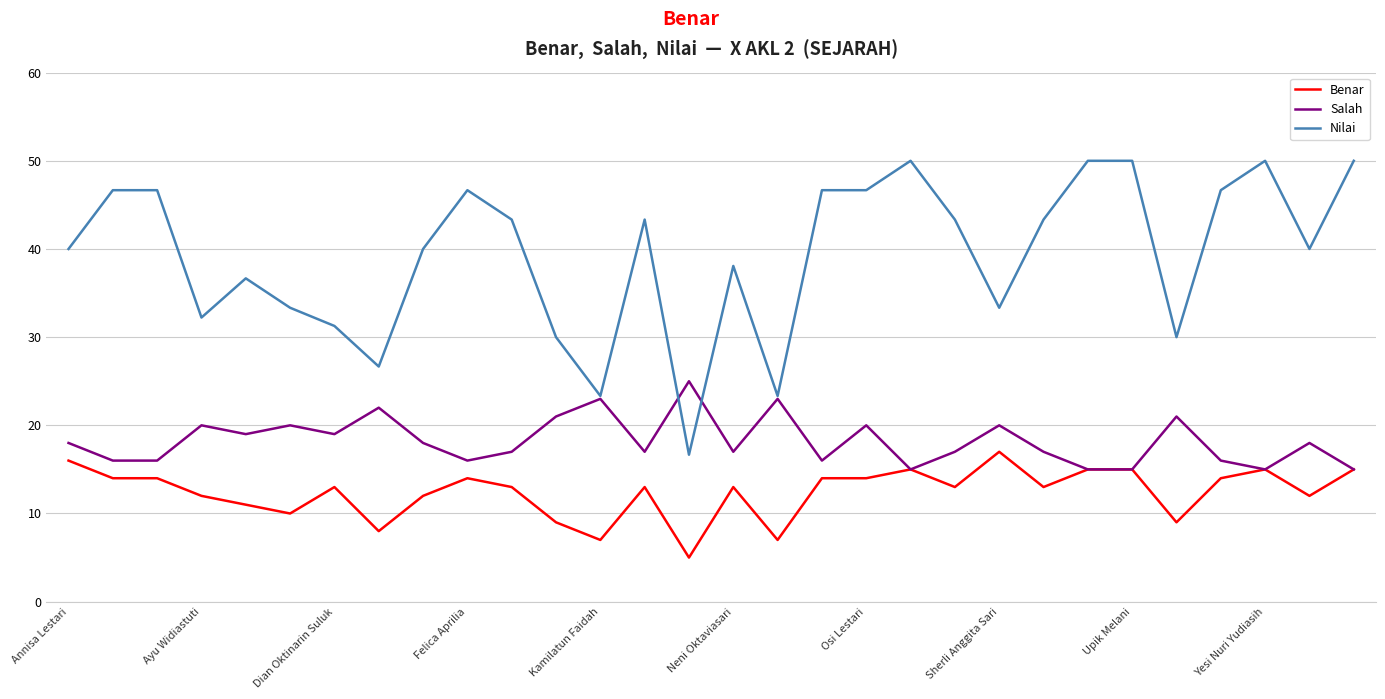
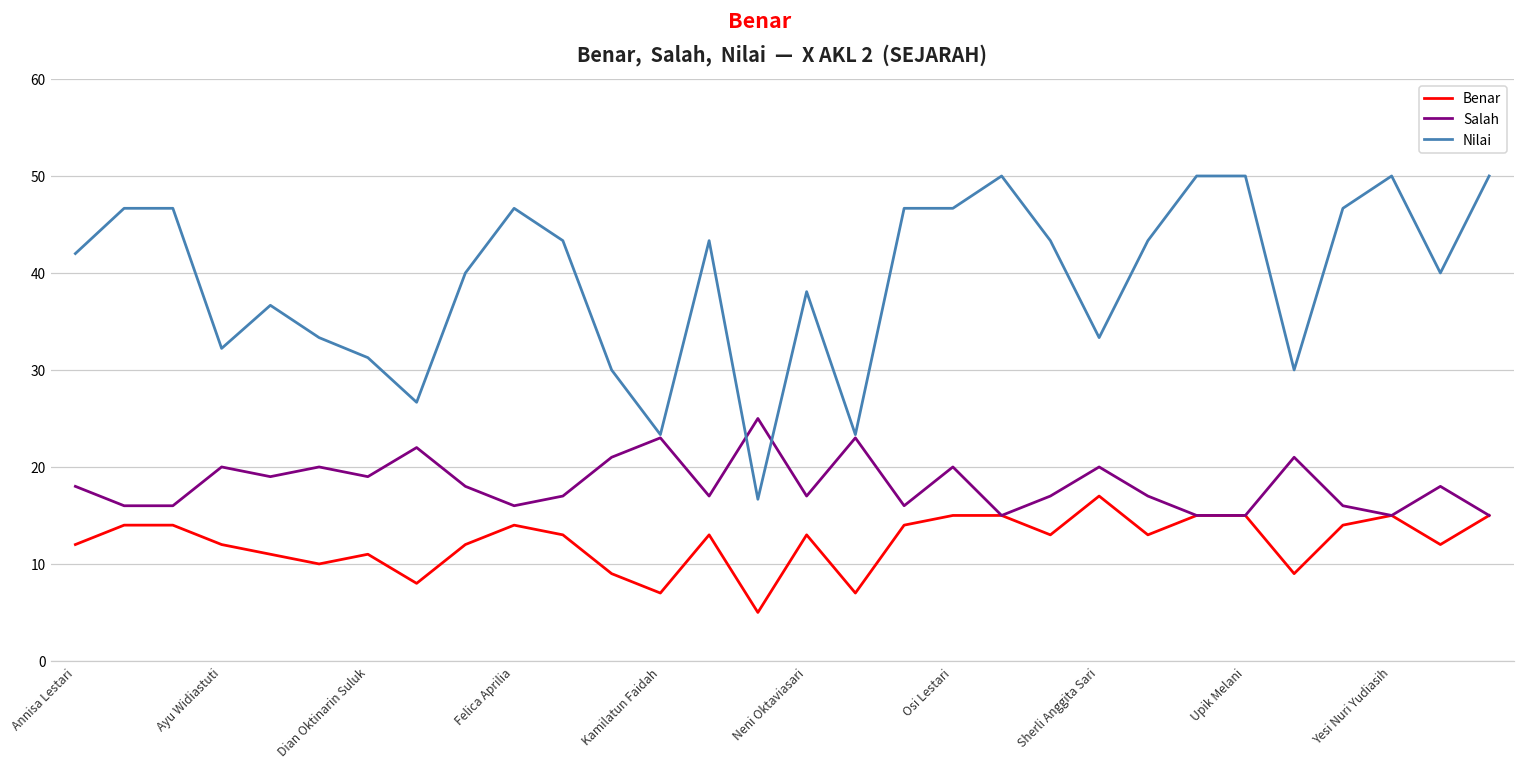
  {
    "Benar": {
-     "Annisa Lestari": 16,
+     "Annisa Lestari": 12,
      "Ayu Widiastuti": 12,
-     "Dian Oktinarin Suluk": 13,
+     "Dian Oktinarin Suluk": 11,
      "Felica Aprilia": 14,
      "Kamilatun Faidah": 7,
      "Neni Oktaviasari": 13,
-     "Osi Lestari": 14,
+     "Osi Lestari": 15,
      "Sherli Anggita Sari": 17
    },
    "Salah": {
      "Annisa Lestari": 18,
      "Ayu Widiastuti": 20,
      "Dian Oktinarin Suluk": 19,
      "Felica Aprilia": 16,
      "Kamilatun Faidah": 23,
      "Neni Oktaviasari": 17,
      "Osi Lestari": 20,
      "Sherli Anggita Sari": 20
    },
    "Nilai": {
-     "Annisa Lestari": 40,
+     "Annisa Lestari": 42,
      "Ayu Widiastuti": 32,
      "Dian Oktinarin Suluk": 31,
      "Felica Aprilia": 47,
      "Kamilatun Faidah": 23,
      "Neni Oktaviasari": 38,
      "Osi Lestari": 47,
      "Sherli Anggita Sari": 33,
      "Upik Melani": 50,
      "Yesi Nuri Yudiasih": 50
    }
  }
